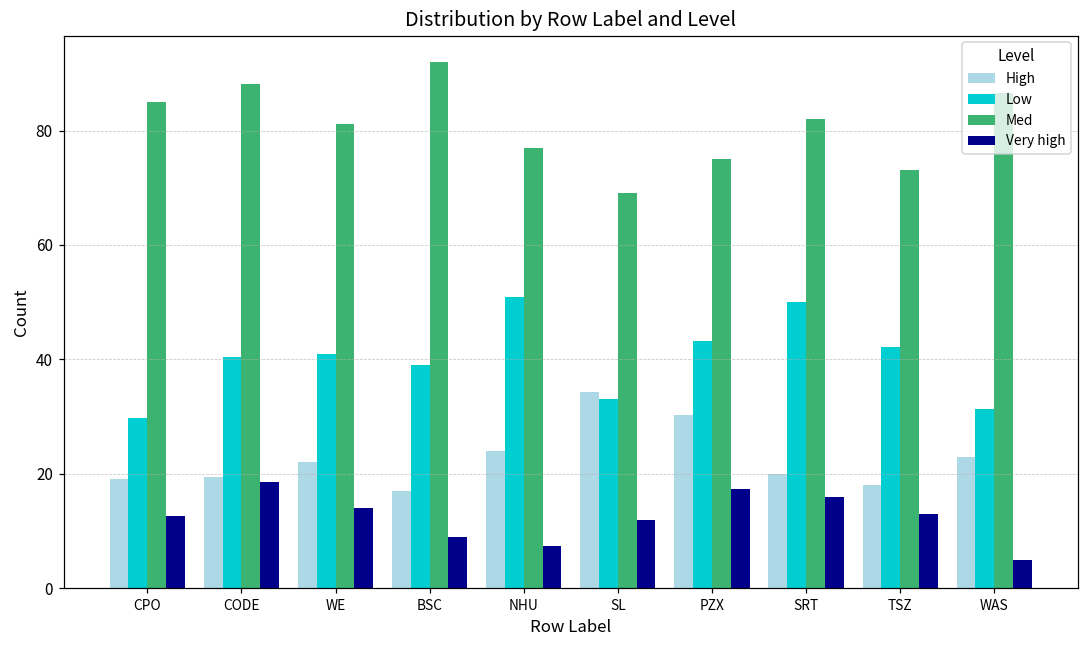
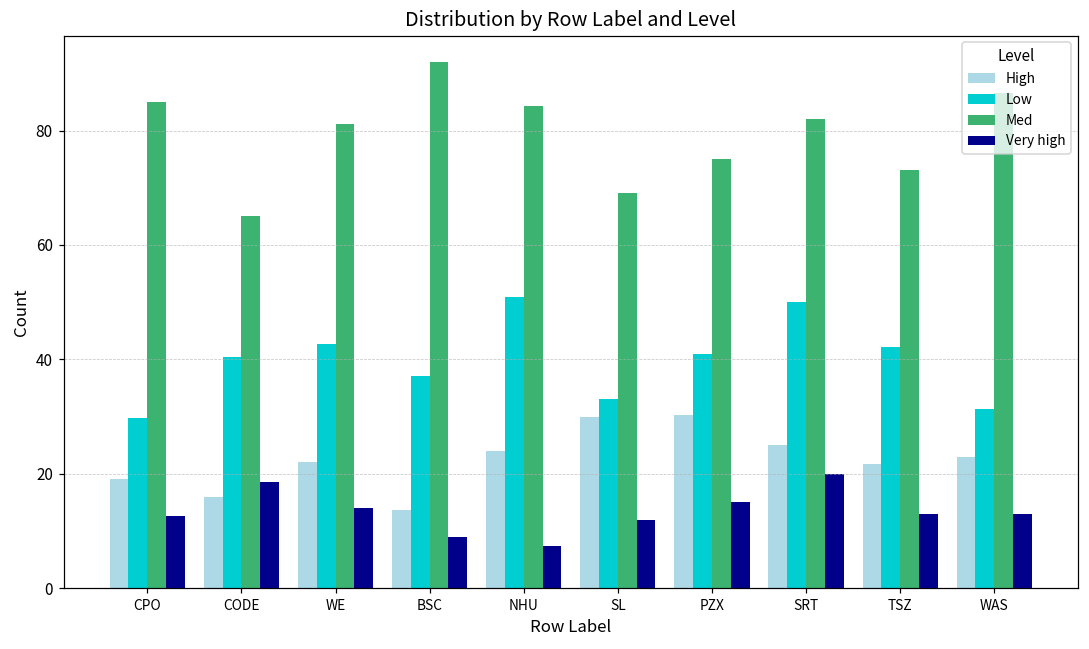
  {
    "High": {
      "CPO": 19,
-     "CODE": 20,
+     "CODE": 16,
      "WE": 22,
-     "BSC": 17,
+     "BSC": 14,
      "NHU": 24,
-     "SL": 34,
+     "SL": 30,
      "PZX": 30,
-     "SRT": 20,
-     "TSZ": 18,
+     "SRT": 25,
+     "TSZ": 22,
      "WAS": 23
    },
    "Low": {
      "CPO": 30,
      "CODE": 41,
-     "WE": 41,
-     "BSC": 39,
+     "WE": 43,
+     "BSC": 37,
      "NHU": 51,
      "SL": 33,
-     "PZX": 43,
+     "PZX": 41,
      "SRT": 50,
      "TSZ": 42,
      "WAS": 31
    },
    "Med": {
      "CPO": 85,
-     "CODE": 88,
+     "CODE": 65,
      "WE": 81,
      "BSC": 92,
-     "NHU": 77,
+     "NHU": 84,
      "SL": 69,
      "PZX": 75,
      "SRT": 82,
      "TSZ": 73
    },
    "Very high": {
      "CPO": 13,
      "CODE": 19,
      "WE": 14,
      "BSC": 9,
      "NHU": 7,
      "SL": 12,
-     "PZX": 17,
-     "SRT": 16,
+     "PZX": 15,
+     "SRT": 20,
      "TSZ": 13,
-     "WAS": 5
+     "WAS": 13
    }
  }
